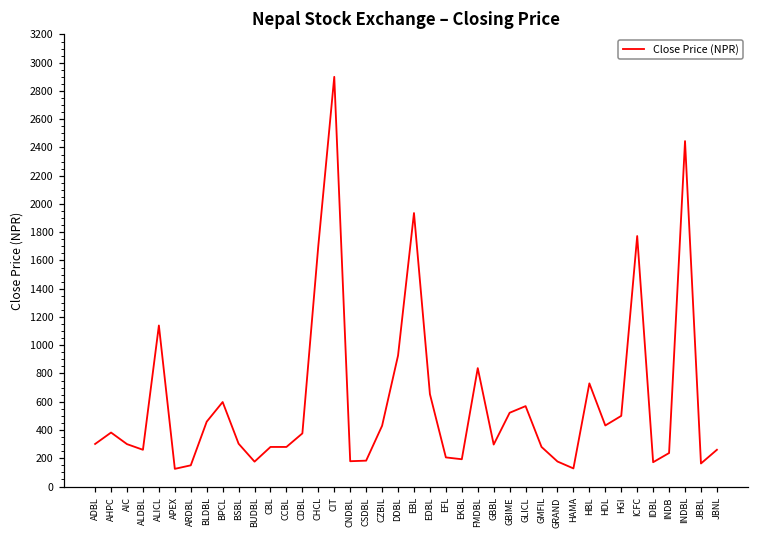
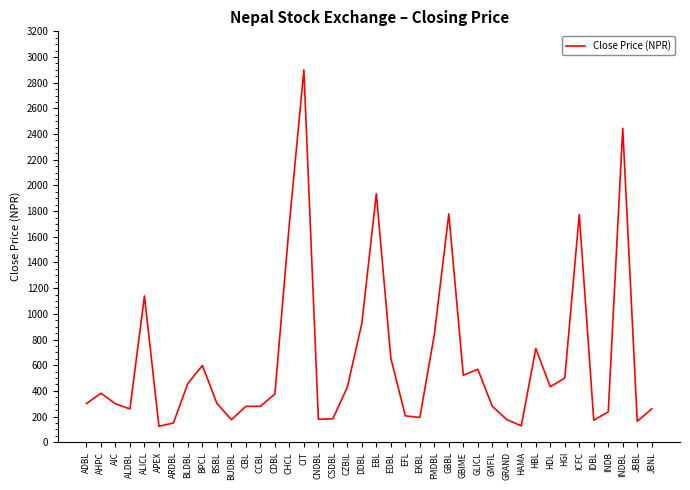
  {
    "ADBL": 300,
    "AHPC": 380,
    "AIC": 300,
    "ALDBL": 260,
    "ALICL": 1140,
    "APEX": 130,
    "ARDBL": 150,
    "BLDBL": 460,
    "BPCL": 600,
    "BSBL": 300,
    "BUDBL": 180,
    "CBL": 280,
    "CCBL": 280,
    "CDBL": 380,
    "CHCL": 1710,
    "CIT": 2900,
    "CNDBL": 180,
    "CSDBL": 180,
    "CZBIL": 430,
    "DDBL": 930,
    "EBL": 1940,
    "EDBL": 650,
    "EFL": 210,
    "EKBL": 190,
    "FMDBL": 840,
-   "GBBL": 300,
+   "GBBL": 1780,
    "GBIME": 520,
    "GLICL": 570,
    "GMFIL": 280,
    "GRAND": 180,
    "HAMA": 130,
    "HBL": 730,
    "HDL": 430,
    "HGI": 500,
    "ICFC": 1770,
    "IDBL": 170,
    "INDB": 240,
    "INDBL": 2450,
    "JBBL": 160,
    "JBNL": 260
  }
